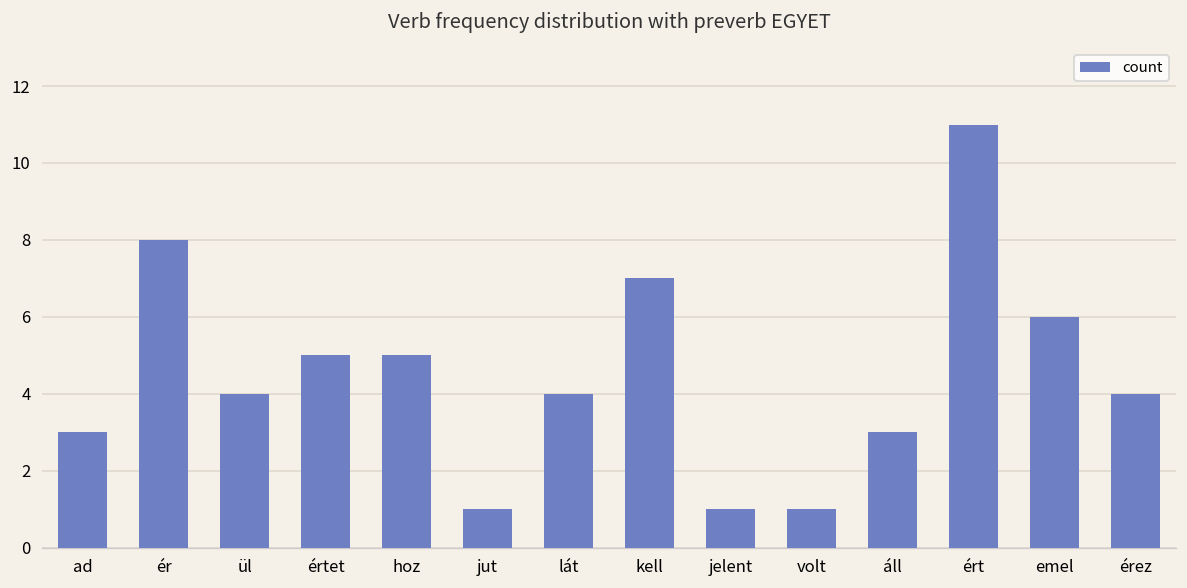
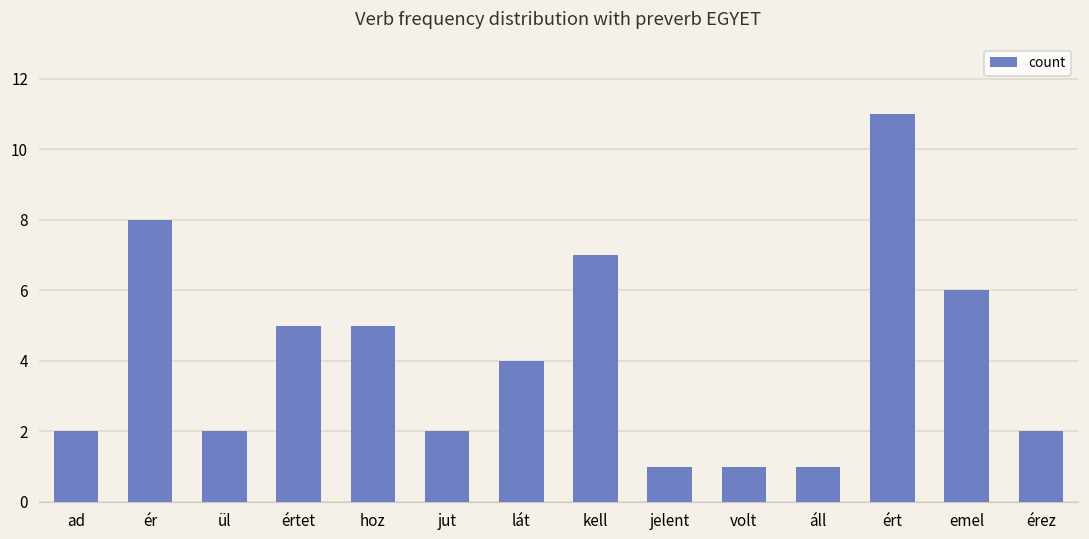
  {
-   "ad": 3,
+   "ad": 2,
    "ér": 8,
-   "ül": 4,
+   "ül": 2,
    "értet": 5,
    "hoz": 5,
-   "jut": 1,
+   "jut": 2,
    "lát": 4,
    "kell": 7,
    "jelent": 1,
    "volt": 1,
-   "áll": 3,
+   "áll": 1,
    "ért": 11,
    "emel": 6,
-   "érez": 4
+   "érez": 2
  }
